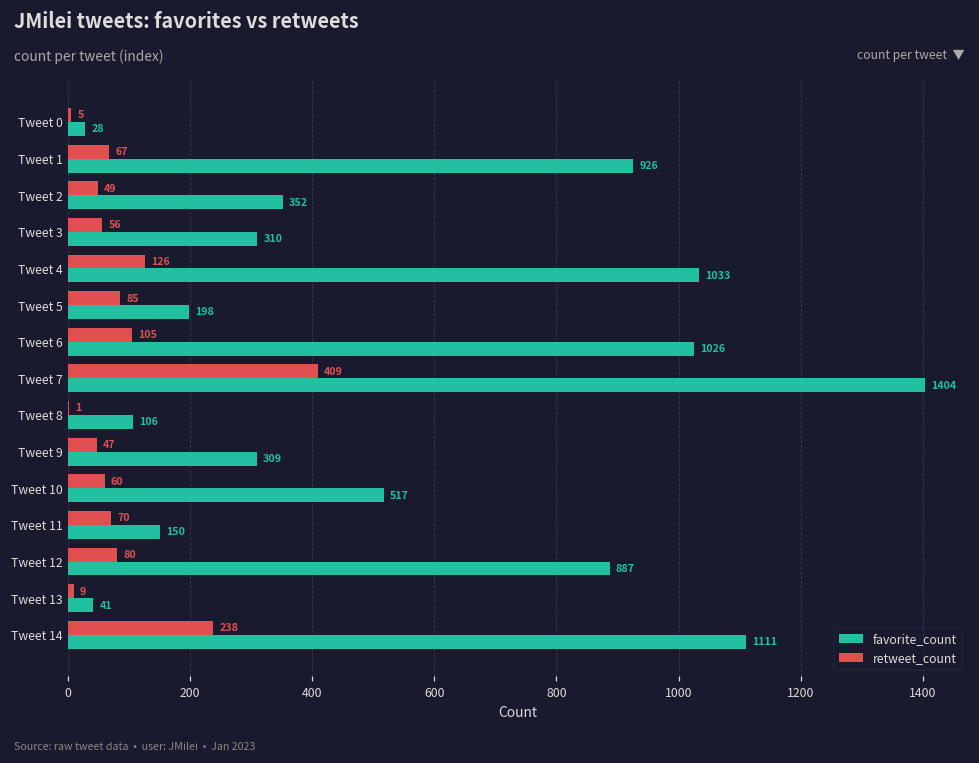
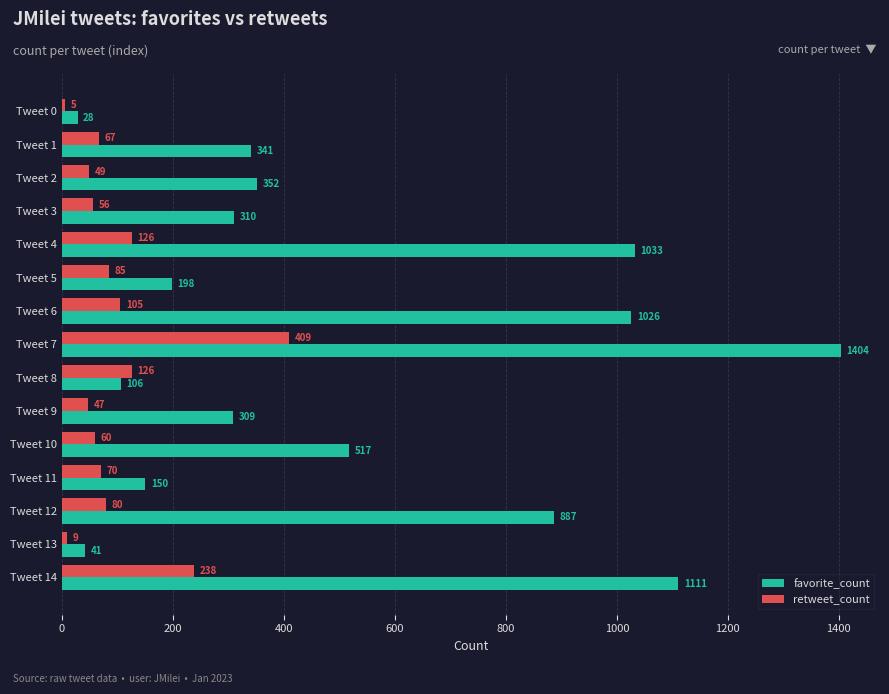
  {
    "favorite_count": {
      "Tweet 0": 28,
-     "Tweet 1": 926,
+     "Tweet 1": 341,
      "Tweet 2": 352,
      "Tweet 3": 310,
      "Tweet 4": 1033,
      "Tweet 5": 198,
      "Tweet 6": 1026,
      "Tweet 7": 1404,
      "Tweet 8": 106,
      "Tweet 9": 309,
      "Tweet 10": 517,
      "Tweet 11": 150,
      "Tweet 12": 887,
      "Tweet 13": 41,
      "Tweet 14": 1111
    },
    "retweet_count": {
      "Tweet 0": 5,
      "Tweet 1": 67,
      "Tweet 2": 49,
      "Tweet 3": 56,
      "Tweet 4": 126,
      "Tweet 5": 85,
      "Tweet 6": 105,
      "Tweet 7": 409,
-     "Tweet 8": 1,
+     "Tweet 8": 126,
      "Tweet 9": 47,
      "Tweet 10": 60,
      "Tweet 11": 70,
      "Tweet 12": 80,
      "Tweet 13": 9,
      "Tweet 14": 238
    }
  }
